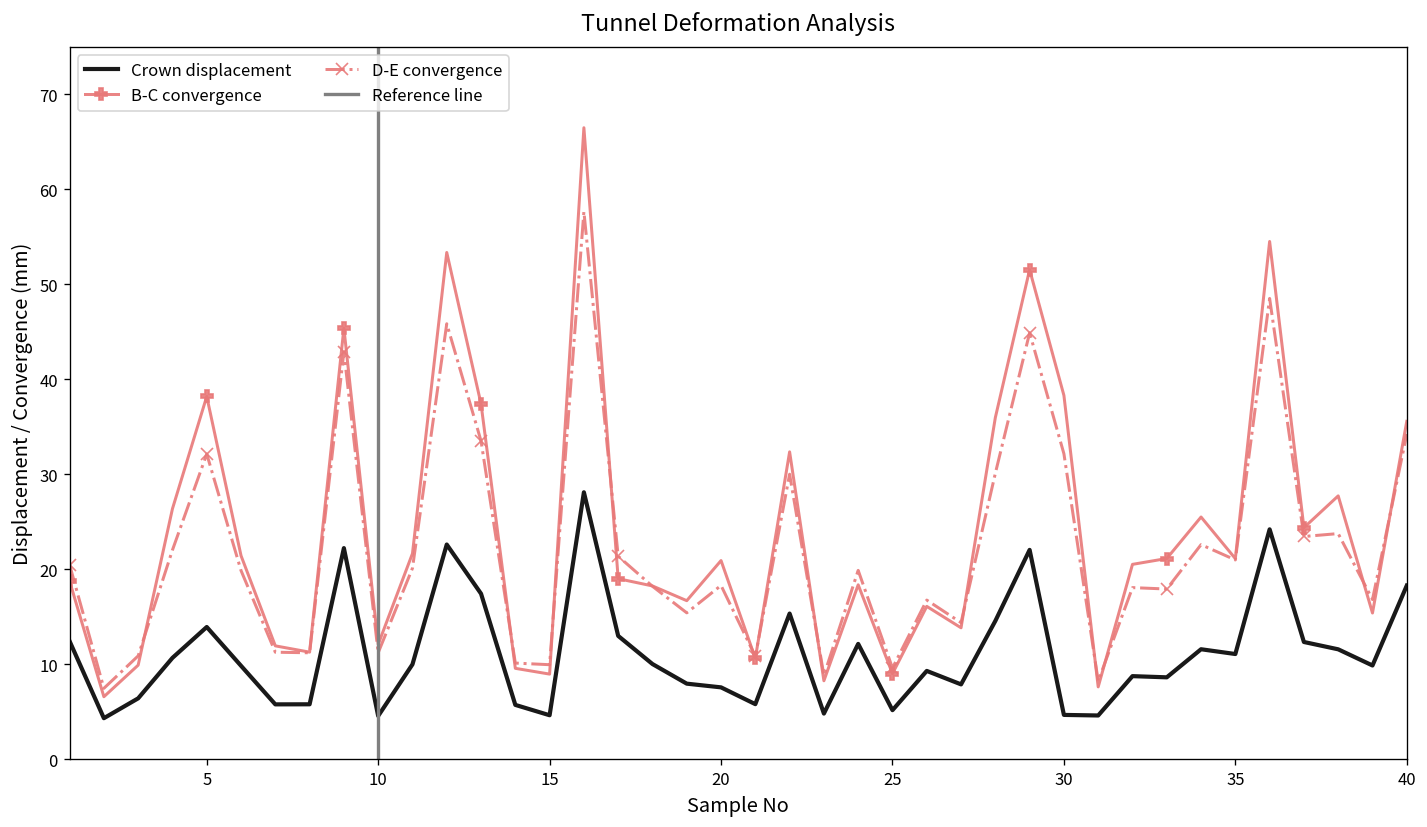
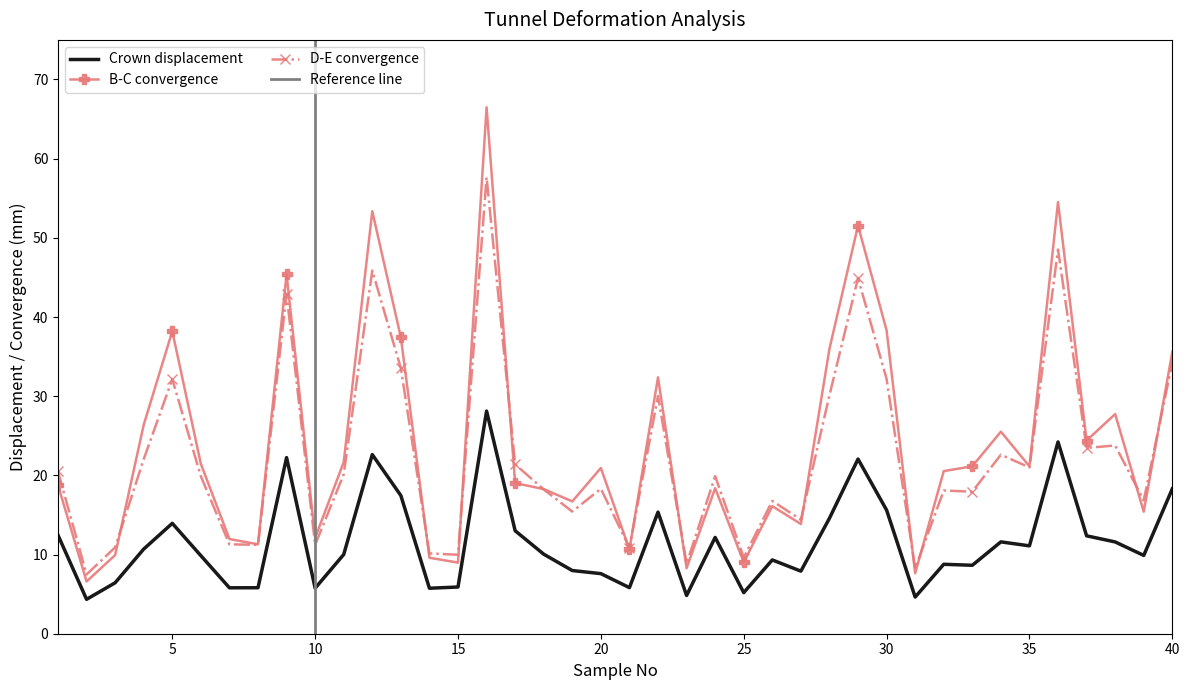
  {
    "Crown displacement": {
      "5": 14,
-     "10": 5,
-     "15": 5,
+     "10": 6,
+     "15": 6,
      "20": 8,
      "25": 5,
-     "30": 5,
+     "30": 16,
      "35": 11,
      "40": 18
    }
  }
